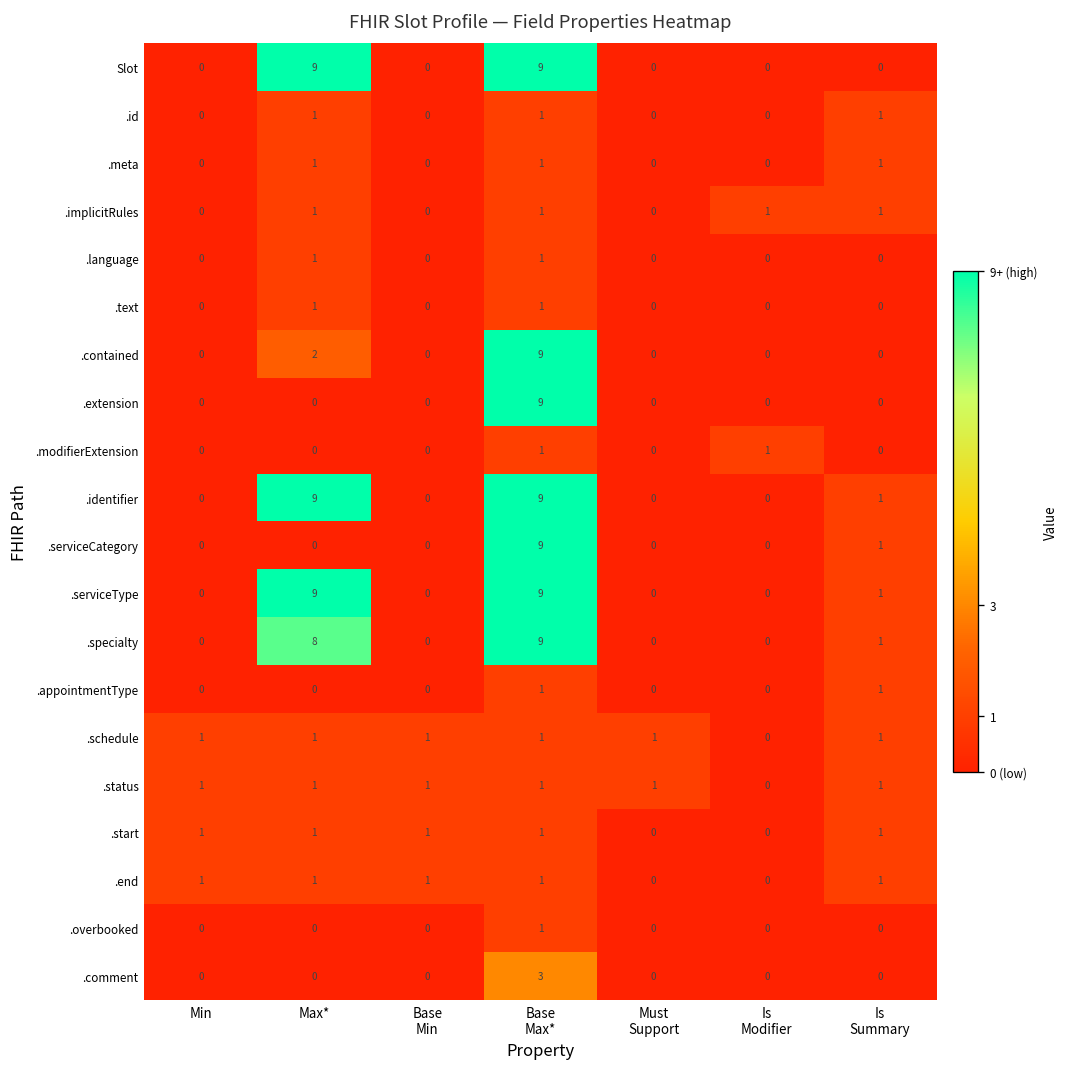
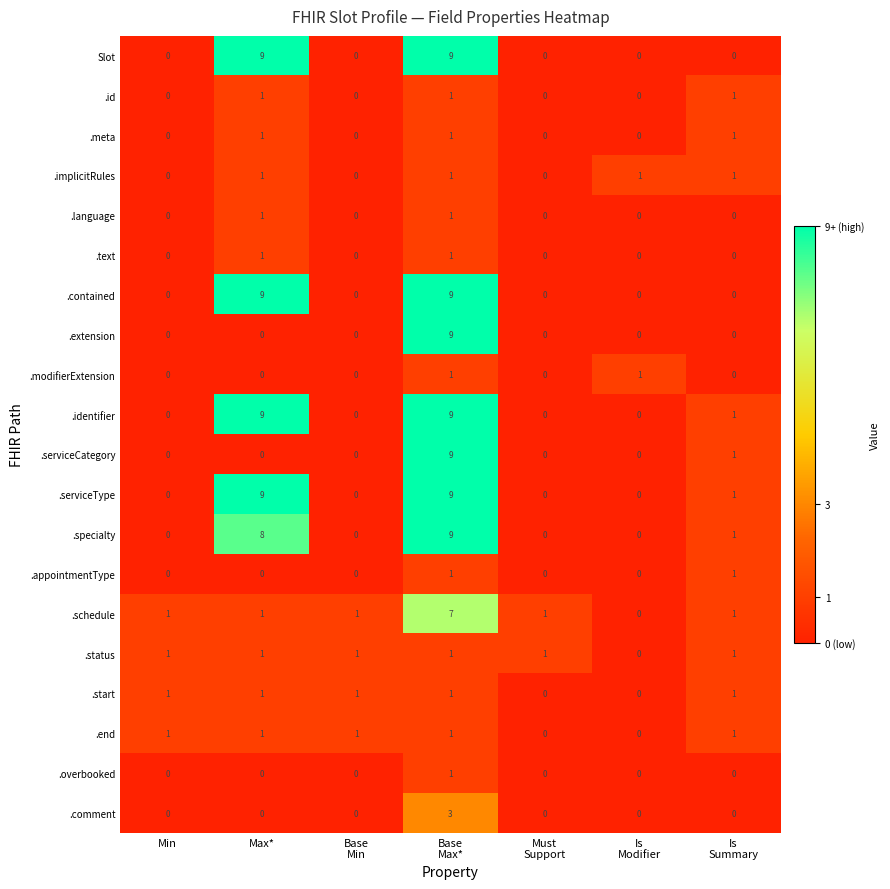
  {
    "Slot": {
      "Min": 0,
      "Max*": 9,
      "Base Min": 0,
      "Base Max*": 9,
      "Must Support": 0,
      "Is Modifier": 0,
      "Is Summary": 0
    },
    ".id": {
      "Min": 0,
      "Max*": 1,
      "Base Min": 0,
      "Base Max*": 1,
      "Must Support": 0,
      "Is Modifier": 0,
      "Is Summary": 1
    },
    ".meta": {
      "Min": 0,
      "Max*": 1,
      "Base Min": 0,
      "Base Max*": 1,
      "Must Support": 0,
      "Is Modifier": 0,
      "Is Summary": 1
    },
    ".implicitRules": {
      "Min": 0,
      "Max*": 1,
      "Base Min": 0,
      "Base Max*": 1,
      "Must Support": 0,
      "Is Modifier": 1,
      "Is Summary": 1
    },
    ".language": {
      "Min": 0,
      "Max*": 1,
      "Base Min": 0,
      "Base Max*": 1,
      "Must Support": 0,
      "Is Modifier": 0,
      "Is Summary": 0
    },
    ".text": {
      "Min": 0,
      "Max*": 1,
      "Base Min": 0,
      "Base Max*": 1,
      "Must Support": 0,
      "Is Modifier": 0,
      "Is Summary": 0
    },
    ".contained": {
      "Min": 0,
-     "Max*": 2,
+     "Max*": 9,
      "Base Min": 0,
      "Base Max*": 9,
      "Must Support": 0,
      "Is Modifier": 0,
      "Is Summary": 0
    },
    ".extension": {
      "Min": 0,
      "Max*": 0,
      "Base Min": 0,
      "Base Max*": 9,
      "Must Support": 0,
      "Is Modifier": 0,
      "Is Summary": 0
    },
    ".modifierExtension": {
      "Min": 0,
      "Max*": 0,
      "Base Min": 0,
      "Base Max*": 1,
      "Must Support": 0,
      "Is Modifier": 1,
      "Is Summary": 0
    },
    ".identifier": {
      "Min": 0,
      "Max*": 9,
      "Base Min": 0,
      "Base Max*": 9,
      "Must Support": 0,
      "Is Modifier": 0,
      "Is Summary": 1
    },
    ".serviceCategory": {
      "Min": 0,
      "Max*": 0,
      "Base Min": 0,
      "Base Max*": 9,
      "Must Support": 0,
      "Is Modifier": 0,
      "Is Summary": 1
    },
    ".serviceType": {
      "Min": 0,
      "Max*": 9,
      "Base Min": 0,
      "Base Max*": 9,
      "Must Support": 0,
      "Is Modifier": 0,
      "Is Summary": 1
    },
    ".specialty": {
      "Min": 0,
      "Max*": 8,
      "Base Min": 0,
      "Base Max*": 9,
      "Must Support": 0,
      "Is Modifier": 0,
      "Is Summary": 1
    },
    ".appointmentType": {
      "Min": 0,
      "Max*": 0,
      "Base Min": 0,
      "Base Max*": 1,
      "Must Support": 0,
      "Is Modifier": 0,
      "Is Summary": 1
    },
    ".schedule": {
      "Min": 1,
      "Max*": 1,
      "Base Min": 1,
-     "Base Max*": 1,
+     "Base Max*": 7,
      "Must Support": 1,
      "Is Modifier": 0,
      "Is Summary": 1
    },
    ".status": {
      "Min": 1,
      "Max*": 1,
      "Base Min": 1,
      "Base Max*": 1,
      "Must Support": 1,
      "Is Modifier": 0,
      "Is Summary": 1
    },
    ".start": {
      "Min": 1,
      "Max*": 1,
      "Base Min": 1,
      "Base Max*": 1,
      "Must Support": 0,
      "Is Modifier": 0,
      "Is Summary": 1
    },
    ".end": {
      "Min": 1,
      "Max*": 1,
      "Base Min": 1,
      "Base Max*": 1,
      "Must Support": 0,
      "Is Modifier": 0,
      "Is Summary": 1
    },
    ".overbooked": {
      "Min": 0,
      "Max*": 0,
      "Base Min": 0,
      "Base Max*": 1,
      "Must Support": 0,
      "Is Modifier": 0,
      "Is Summary": 0
    },
    ".comment": {
      "Min": 0,
      "Max*": 0,
      "Base Min": 0,
      "Base Max*": 3,
      "Must Support": 0,
      "Is Modifier": 0,
      "Is Summary": 0
    }
  }
